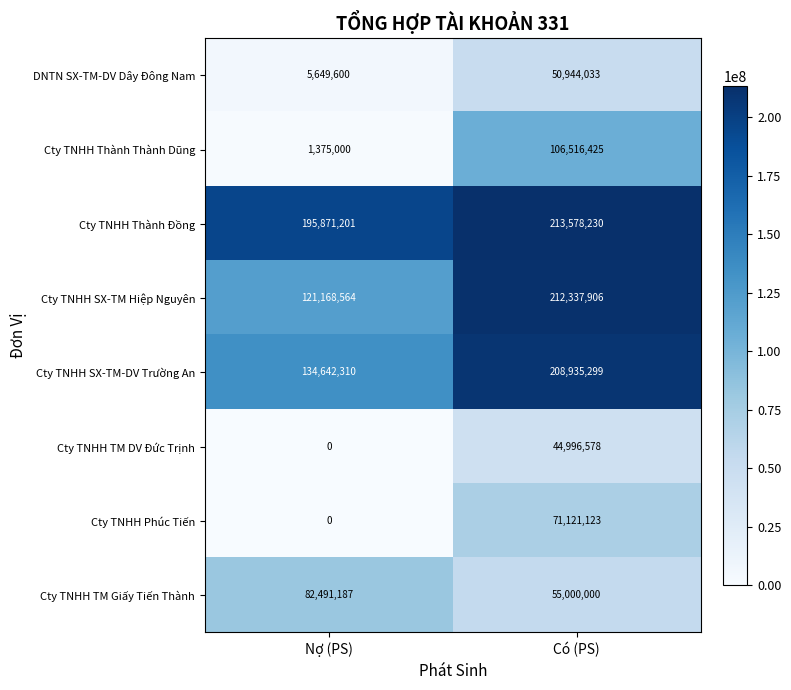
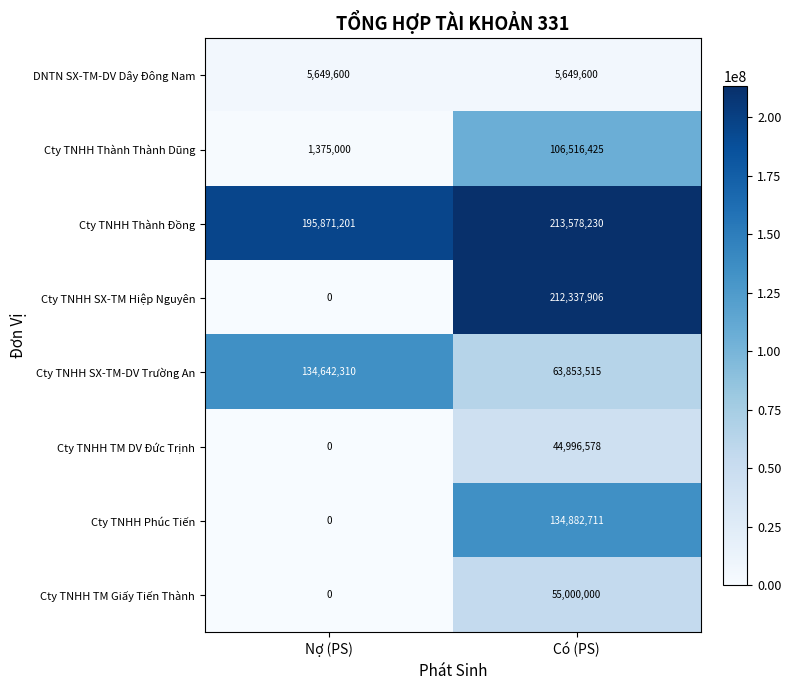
  {
    "DNTN SX-TM-DV Dây Đông Nam": {
      "Nợ (PS)": "5,649,600",
-     "Có (PS)": "50,944,033"
+     "Có (PS)": "5,649,600"
    },
    "Cty TNHH Thành Thành Dũng": {
      "Nợ (PS)": "1,375,000",
      "Có (PS)": "106,516,425"
    },
    "Cty TNHH Thành Đồng": {
      "Nợ (PS)": "195,871,201",
      "Có (PS)": "213,578,230"
    },
    "Cty TNHH SX-TM Hiệp Nguyên": {
-     "Nợ (PS)": "121,168,564",
+     "Nợ (PS)": "0",
      "Có (PS)": "212,337,906"
    },
    "Cty TNHH SX-TM-DV Trường An": {
      "Nợ (PS)": "134,642,310",
-     "Có (PS)": "208,935,299"
+     "Có (PS)": "63,853,515"
    },
    "Cty TNHH TM DV Đức Trịnh": {
      "Nợ (PS)": "0",
      "Có (PS)": "44,996,578"
    },
    "Cty TNHH Phúc Tiến": {
      "Nợ (PS)": "0",
-     "Có (PS)": "71,121,123"
+     "Có (PS)": "134,882,711"
    },
    "Cty TNHH TM Giấy Tiến Thành": {
-     "Nợ (PS)": "82,491,187",
+     "Nợ (PS)": "0",
      "Có (PS)": "55,000,000"
    }
  }
